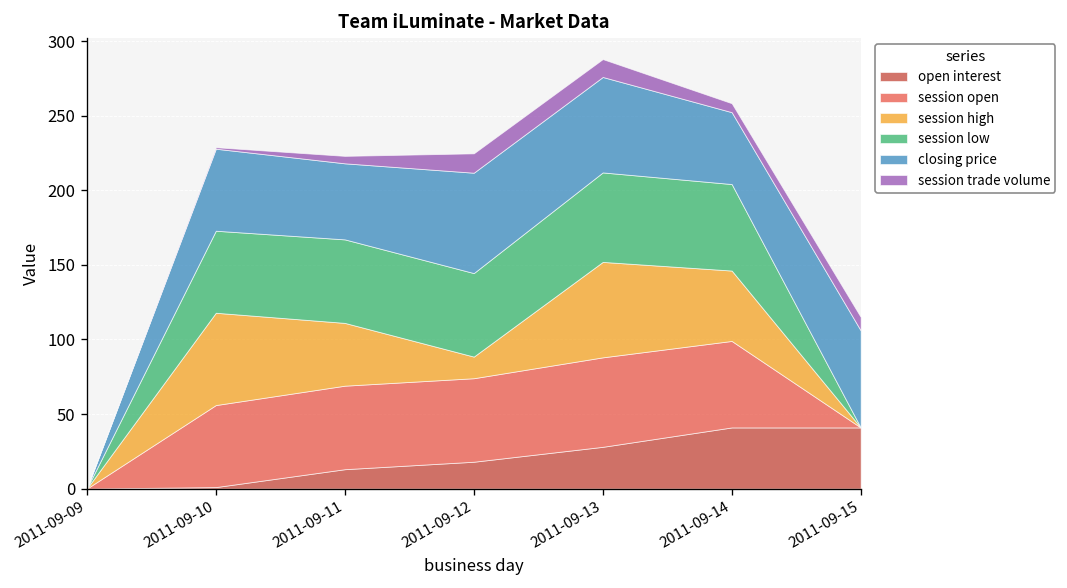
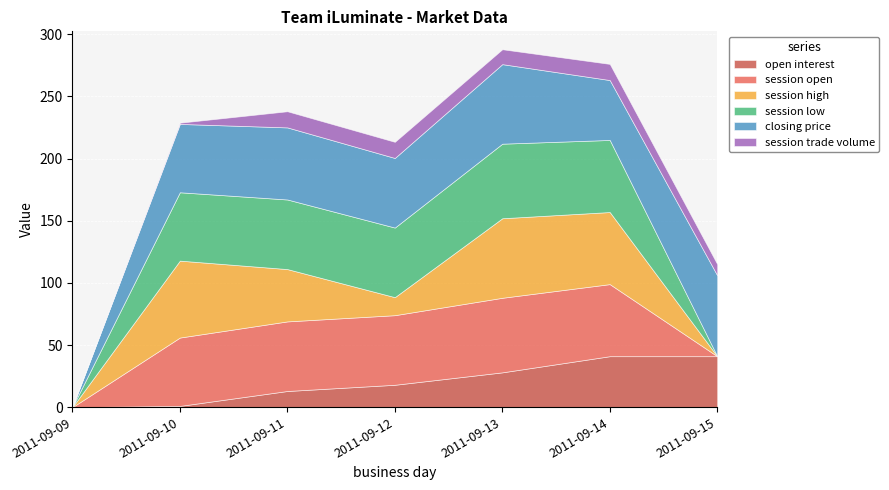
  {
    "session high": {
      "2011-09-10": 62,
      "2011-09-11": 42,
      "2011-09-12": 15,
      "2011-09-13": 64,
-     "2011-09-14": 47
+     "2011-09-14": 58
    },
    "session low": {
      "2011-09-10": 55,
      "2011-09-11": 56,
      "2011-09-12": 56,
      "2011-09-13": 60,
      "2011-09-14": 58
    },
    "closing price": {
-     "2011-09-11": 51,
-     "2011-09-12": 67,
+     "2011-09-11": 58,
+     "2011-09-12": 56,
      "2011-09-13": 64,
      "2011-09-14": 48,
      "2011-09-15": 65
    },
    "session trade volume": {
-     "2011-09-11": 5,
+     "2011-09-11": 13,
      "2011-09-12": 13,
      "2011-09-13": 12,
-     "2011-09-14": 6,
+     "2011-09-14": 13,
      "2011-09-15": 9
    }
  }
